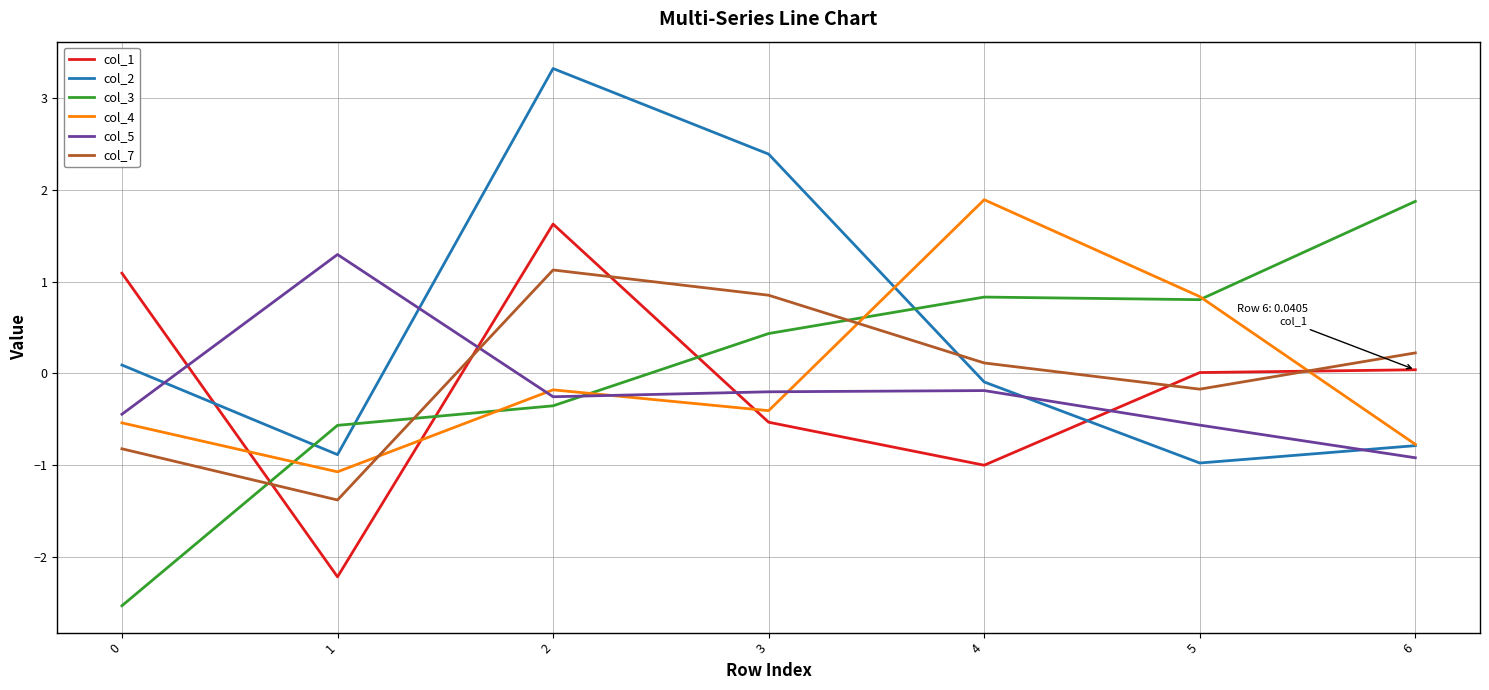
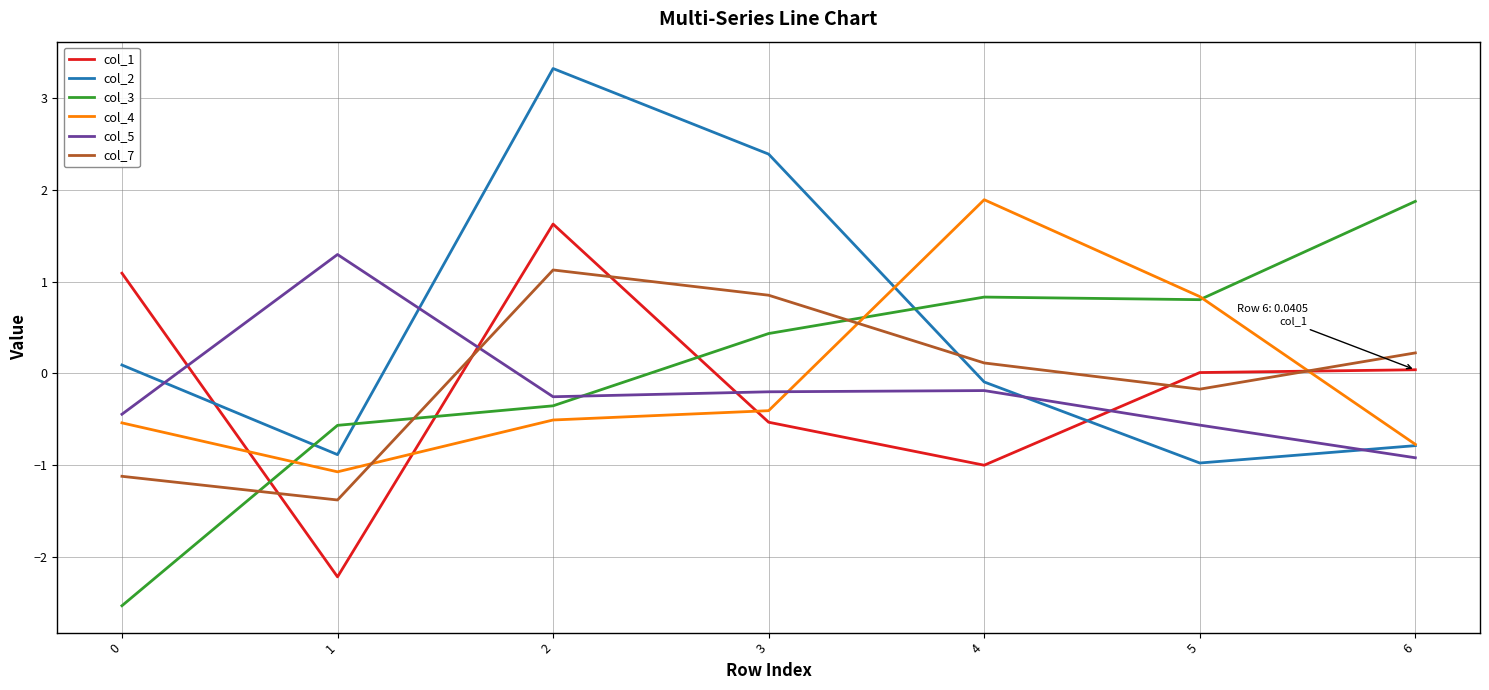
  {
    "col_1": {
      "6": 0.0405
    },
    "col_2": {
      "0": 0.1,
      "1": -0.9,
      "2": 3.3,
      "3": 2.4,
      "4": -0.1,
      "5": -1.0
    },
    "col_3": {
      "0": -2.5,
      "1": -0.6,
      "2": -0.4,
      "3": 0.4,
      "4": 0.8,
      "5": 0.8,
      "6": 1.9
    },
    "col_4": {
      "0": -0.5,
      "1": -1.1,
-     "2": -0.2,
+     "2": -0.5,
      "3": -0.4,
      "4": 1.9,
      "5": 0.8
    },
    "col_5": {
      "0": -0.4,
      "1": 1.3,
      "2": -0.3,
      "3": -0.2,
      "4": -0.2,
      "5": -0.6,
      "6": -0.9
    },
    "col_7": {
-     "0": -0.8,
+     "0": -1.1,
      "1": -1.4,
      "2": 1.1,
      "3": 0.9,
      "4": 0.1,
      "5": -0.2
    }
  }
